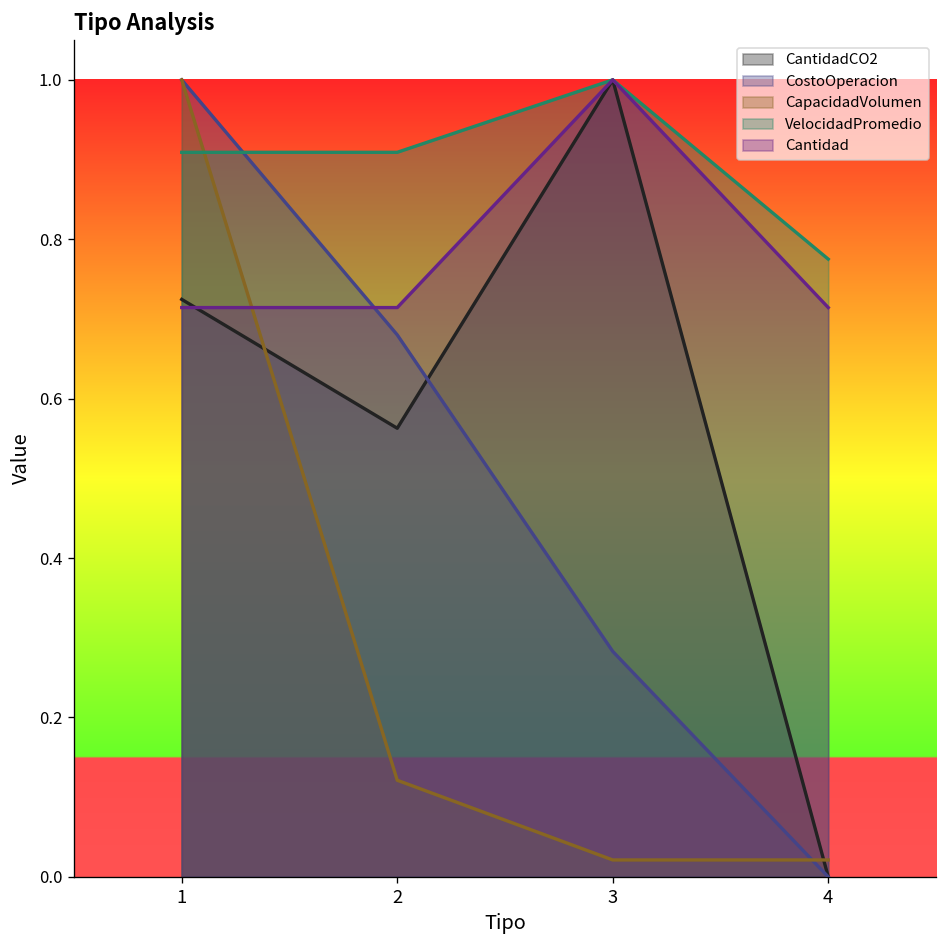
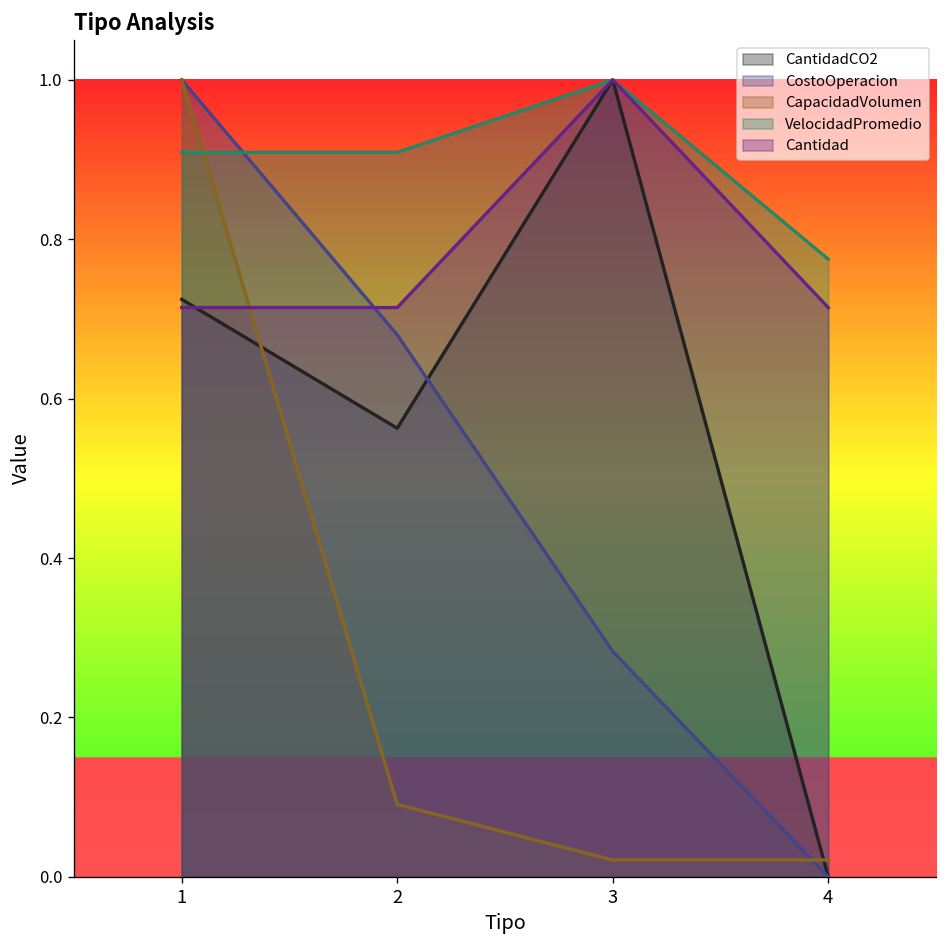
  {
    "CapacidadVolumen": {
-     "2": 0.12,
+     "2": 0.09,
      "3": 0.02,
      "4": 0.02
    }
  }
